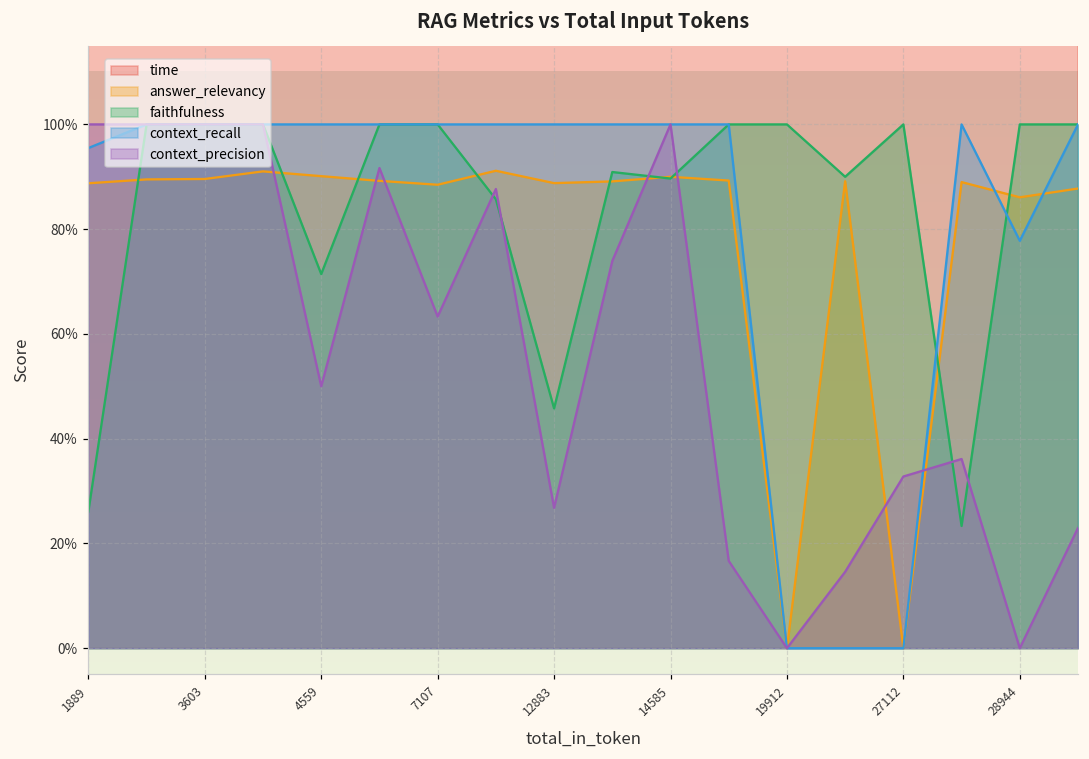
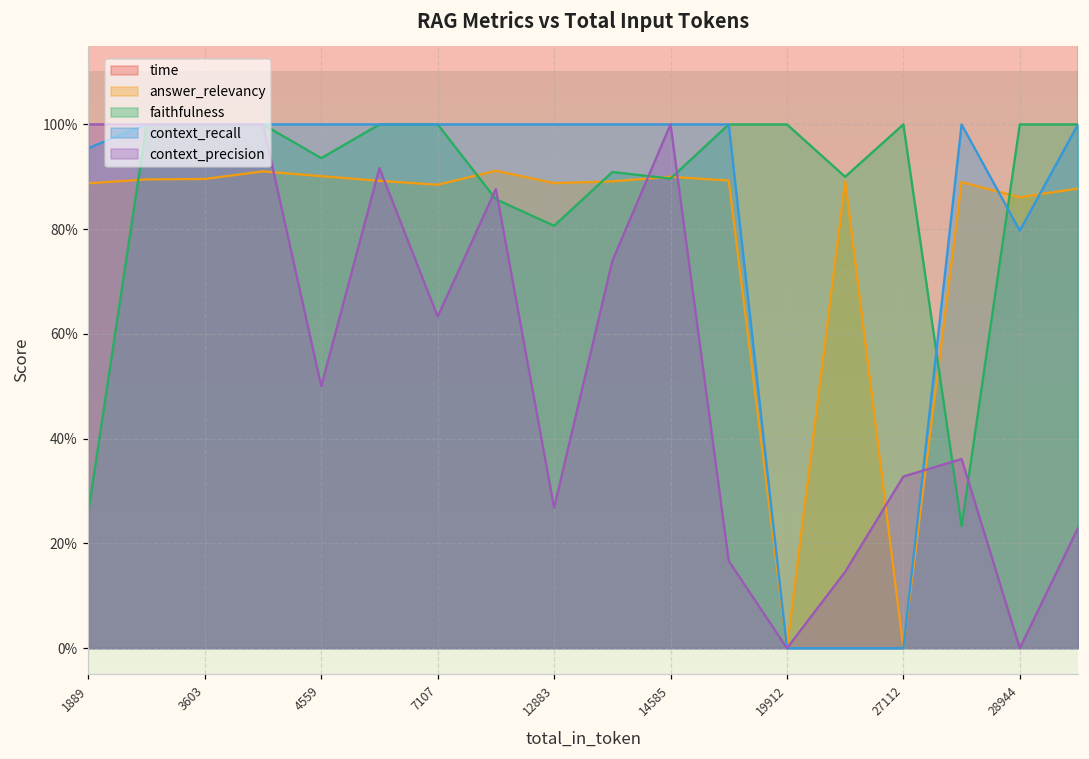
  {
    "faithfulness": {
      "1889": "26%",
-     "4559": "71%",
-     "12883": "46%",
+     "4559": "94%",
+     "12883": "81%",
      "19912": "100%",
      "27112": "100%",
      "28944": "100%"
    },
    "context_recall": {
      "1889": "95%",
      "4559": "100%",
      "12883": "100%",
-     "28944": "78%"
+     "28944": "80%"
    },
    "context_precision": {
      "1889": "100%",
      "4559": "50%",
      "7107": "63%",
      "12883": "27%",
      "27112": "33%",
      "28944": "0%"
    }
  }
